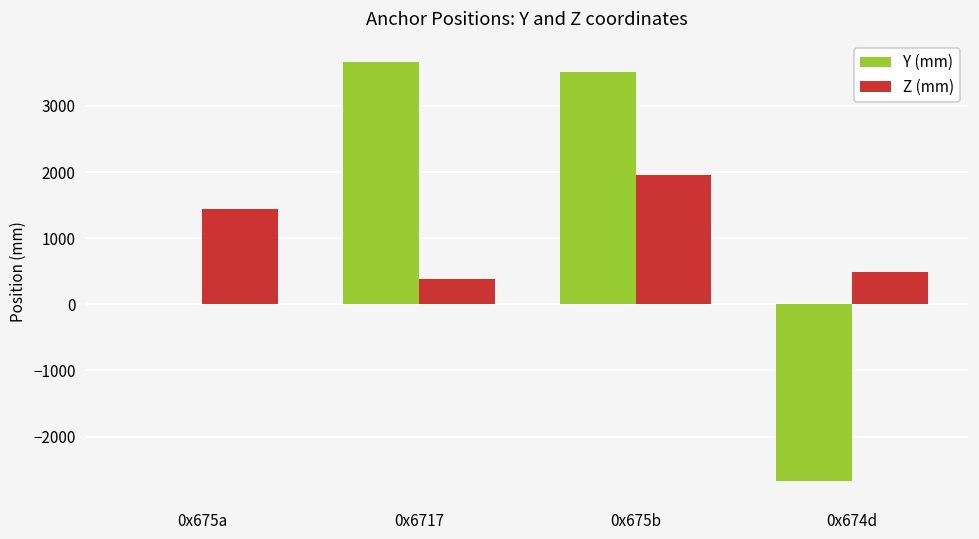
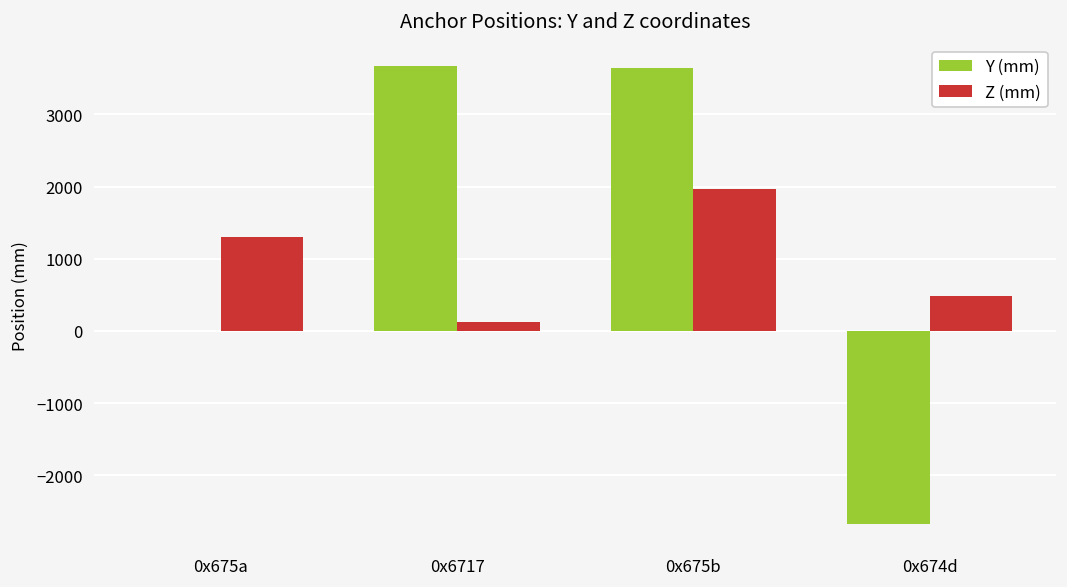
  {
    "Y (mm)": {
      "0x675a": 0,
      "0x6717": 3700,
-     "0x675b": 3500,
+     "0x675b": 3700,
      "0x674d": -2700
    },
    "Z (mm)": {
-     "0x675a": 1400,
-     "0x6717": 400,
+     "0x675a": 1300,
+     "0x6717": 100,
      "0x675b": 2000,
      "0x674d": 500
    }
  }
